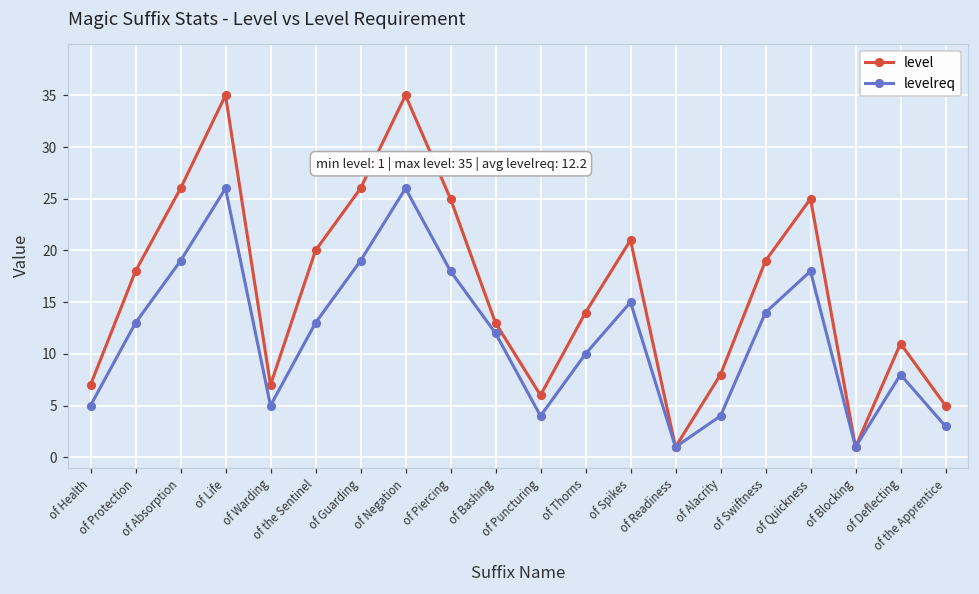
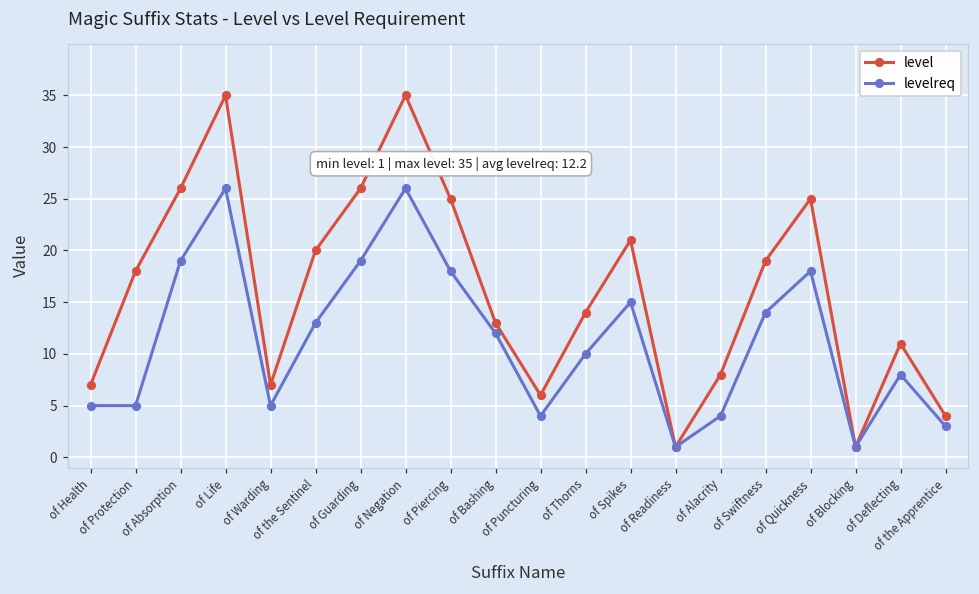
  {
    "level": {
      "of Health": 7,
      "of Protection": 18,
      "of Absorption": 26,
      "of Life": 35,
      "of Warding": 7,
      "of the Sentinel": 20,
      "of Negation": 35,
      "of Piercing": 25,
      "of Bashing": 13,
      "of Puncturing": 6,
      "of Thorns": 14,
      "of Spikes": 21,
      "of Alacrity": 8,
      "of Swiftness": 19,
      "of Quickness": 25,
      "of Deflecting": 11,
-     "of the Apprentice": 5
+     "of the Apprentice": 4
    },
    "levelreq": {
      "of Health": 5,
-     "of Protection": 13,
+     "of Protection": 5,
      "of Absorption": 19,
      "of Life": 26,
      "of Warding": 5,
      "of the Sentinel": 13,
      "of Guarding": 19,
      "of Piercing": 18,
      "of Bashing": 12,
      "of Puncturing": 4,
      "of Thorns": 10,
      "of Spikes": 15,
      "of Alacrity": 4,
      "of Swiftness": 14,
      "of Quickness": 18,
      "of Deflecting": 8,
      "of the Apprentice": 3
    }
  }
